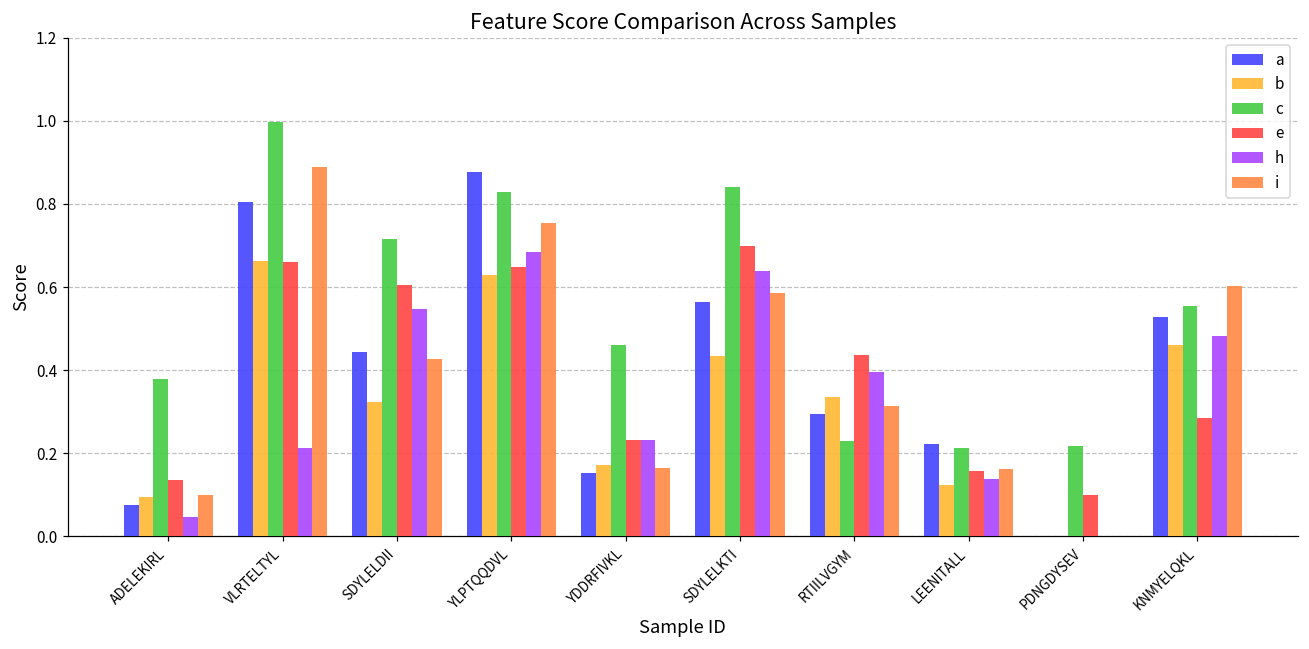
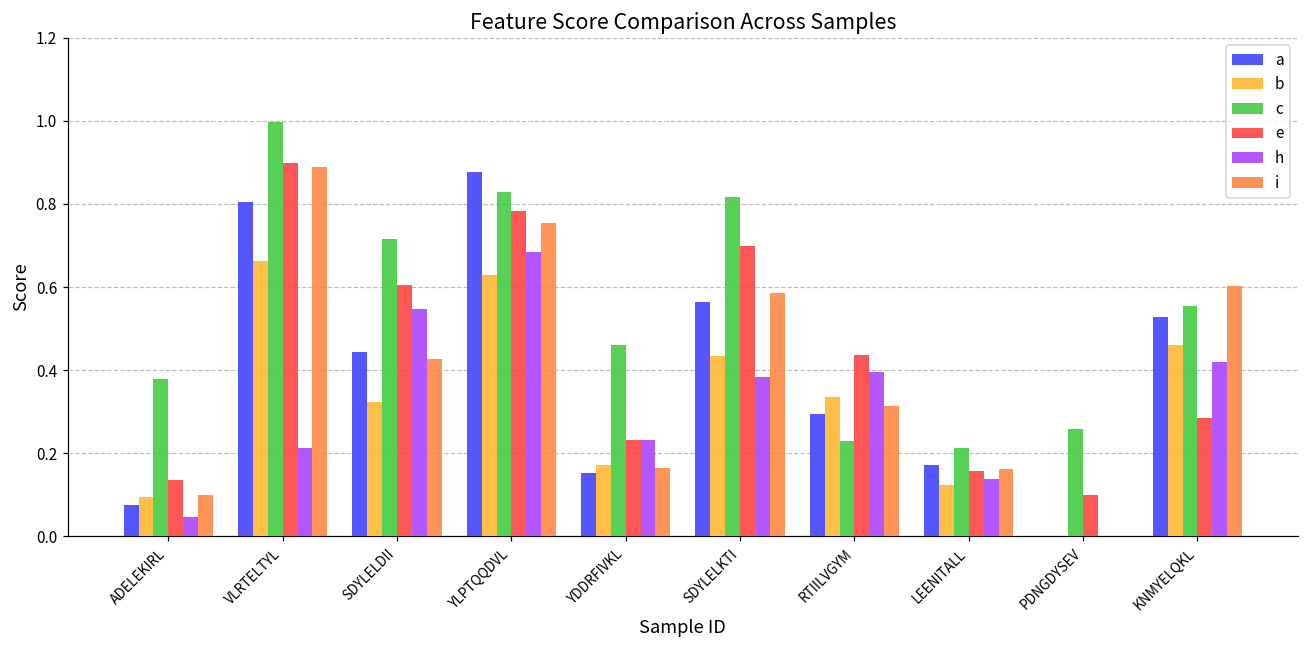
  {
    "a": {
      "ADELEKIRL": 0.07,
      "VLRTELTYL": 0.80,
      "SDYLELDII": 0.44,
      "YLPTQQDVL": 0.88,
      "YDDRFIVKL": 0.15,
      "SDYLELKTI": 0.56,
      "RTIILVGYM": 0.29,
-     "LEENITALL": 0.22,
+     "LEENITALL": 0.17,
      "PDNGDYSEV": 0.00,
      "KNMYELQKL": 0.53
    },
    "c": {
      "ADELEKIRL": 0.38,
      "VLRTELTYL": 1.00,
      "SDYLELDII": 0.71,
      "YLPTQQDVL": 0.83,
      "YDDRFIVKL": 0.46,
-     "SDYLELKTI": 0.84,
+     "SDYLELKTI": 0.82,
      "RTIILVGYM": 0.23,
      "LEENITALL": 0.21,
-     "PDNGDYSEV": 0.22,
+     "PDNGDYSEV": 0.26,
      "KNMYELQKL": 0.55
    },
    "e": {
      "ADELEKIRL": 0.14,
-     "VLRTELTYL": 0.66,
+     "VLRTELTYL": 0.90,
      "SDYLELDII": 0.61,
-     "YLPTQQDVL": 0.65,
+     "YLPTQQDVL": 0.78,
      "YDDRFIVKL": 0.23,
      "SDYLELKTI": 0.70,
      "RTIILVGYM": 0.44,
      "LEENITALL": 0.16,
      "PDNGDYSEV": 0.10,
      "KNMYELQKL": 0.28
    },
    "h": {
      "ADELEKIRL": 0.05,
      "VLRTELTYL": 0.21,
      "SDYLELDII": 0.55,
      "YLPTQQDVL": 0.68,
      "YDDRFIVKL": 0.23,
-     "SDYLELKTI": 0.64,
+     "SDYLELKTI": 0.38,
      "RTIILVGYM": 0.39,
      "LEENITALL": 0.14,
      "PDNGDYSEV": 0.00,
-     "KNMYELQKL": 0.48
+     "KNMYELQKL": 0.42
    }
  }
